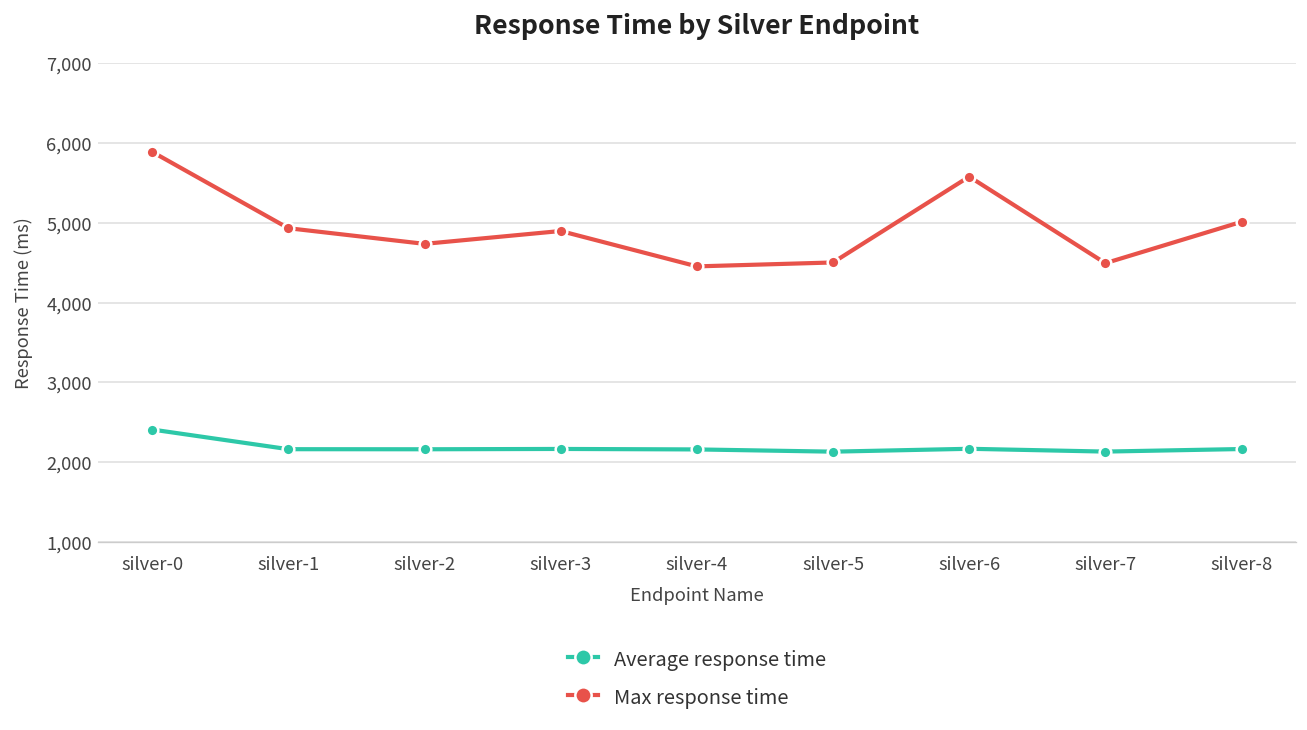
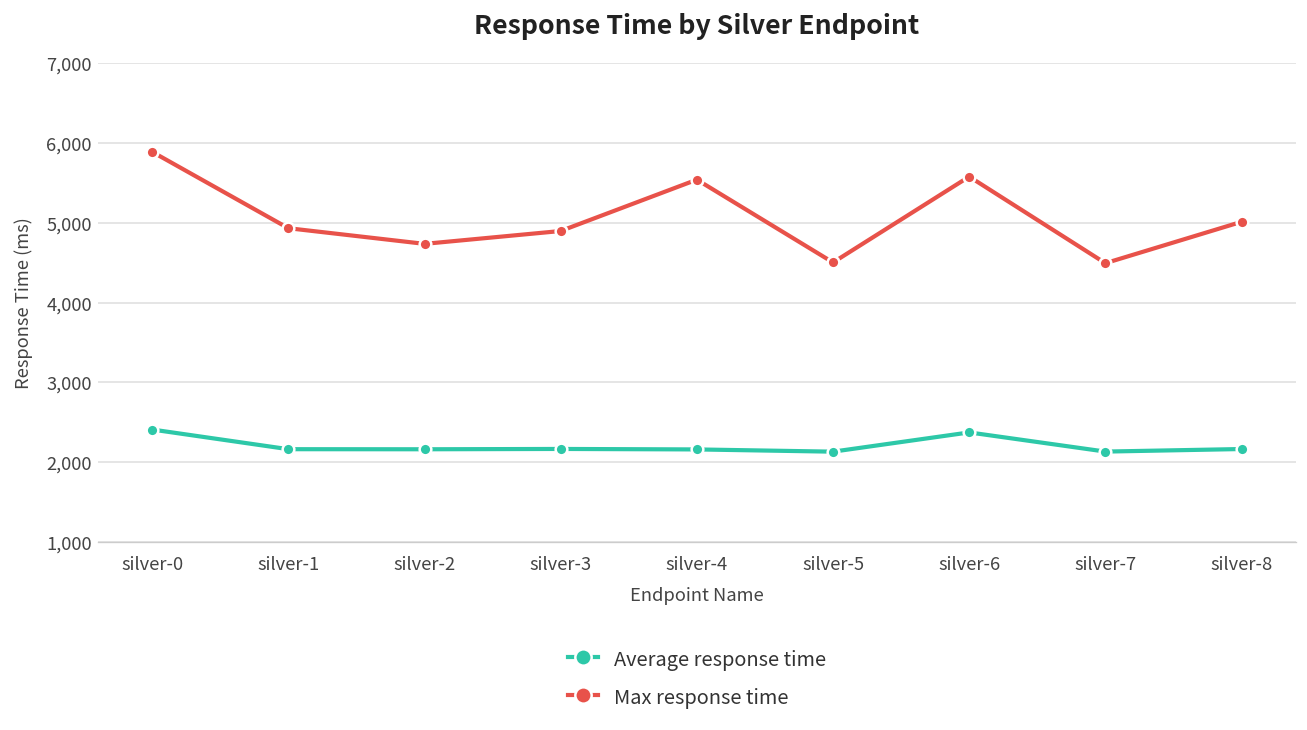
  {
    "Average response time": {
      "silver-0": "2,400",
      "silver-1": "2,200",
      "silver-2": "2,200",
      "silver-3": "2,200",
      "silver-4": "2,200",
      "silver-5": "2,100",
-     "silver-6": "2,200",
+     "silver-6": "2,400",
      "silver-7": "2,100",
      "silver-8": "2,200"
    },
    "Max response time": {
      "silver-0": "5,900",
      "silver-1": "4,900",
      "silver-2": "4,700",
      "silver-3": "4,900",
-     "silver-4": "4,500",
+     "silver-4": "5,500",
      "silver-5": "4,500",
      "silver-6": "5,600",
      "silver-7": "4,500",
      "silver-8": "5,000"
    }
  }
